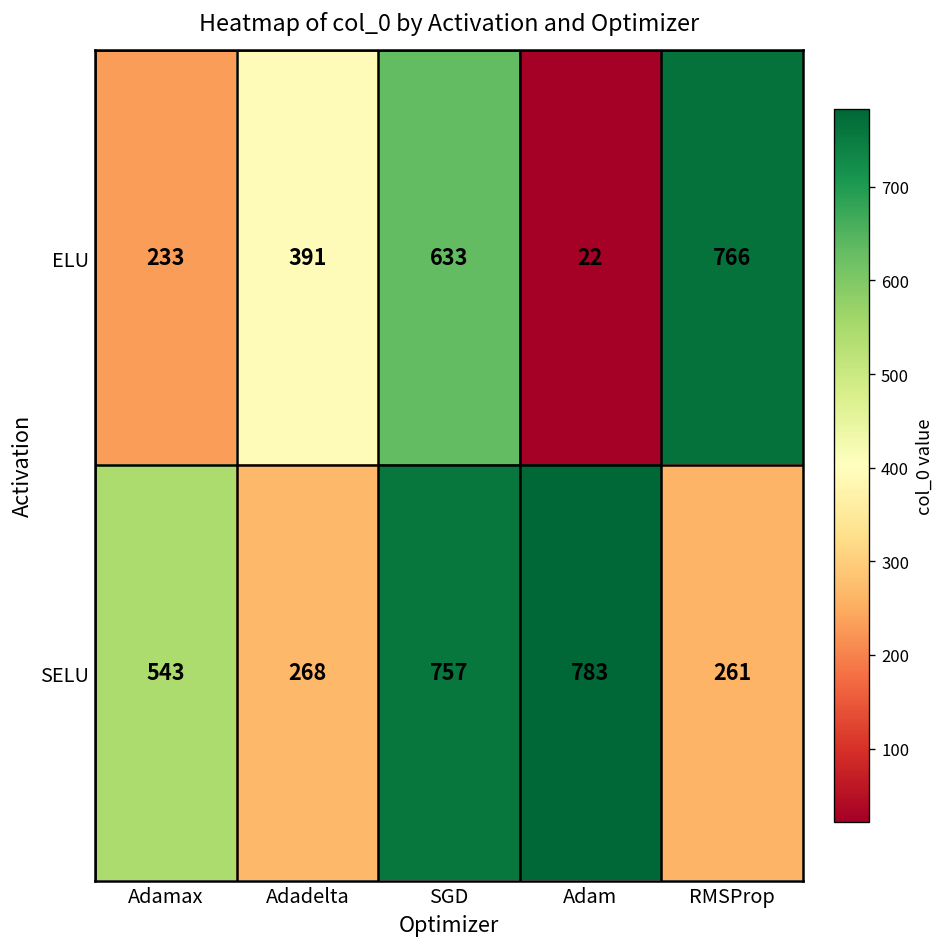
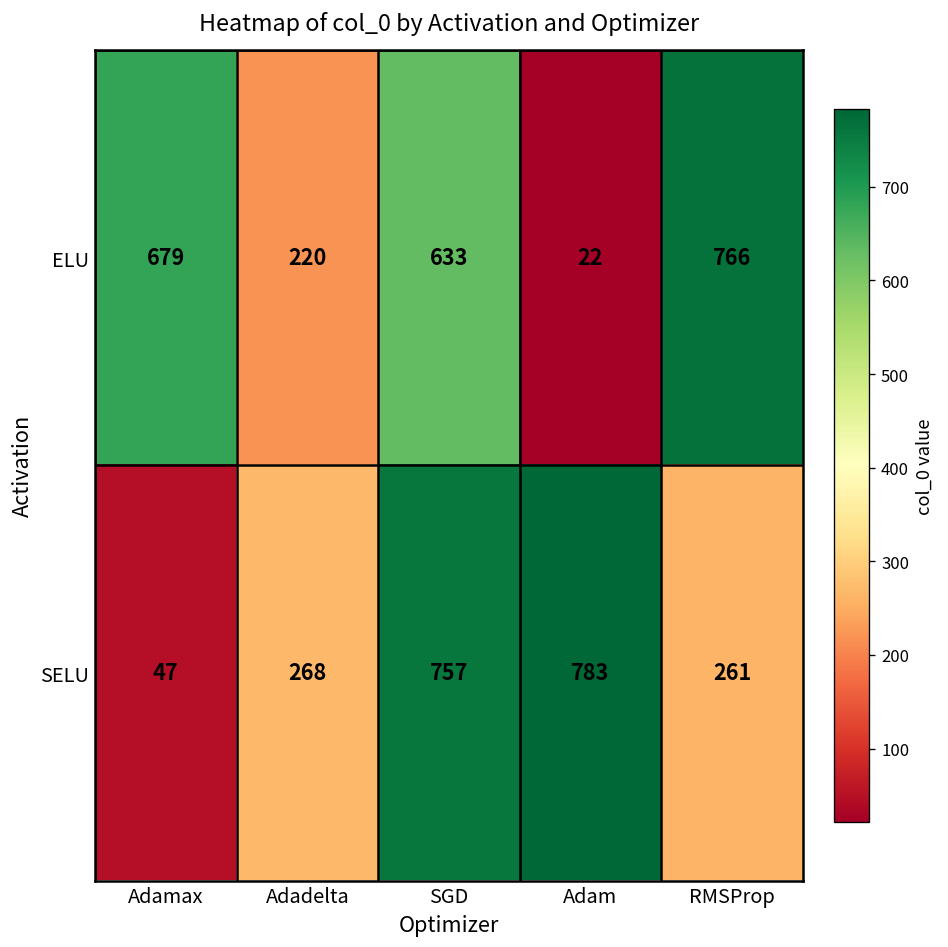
  {
    "ELU": {
-     "Adamax": 233,
-     "Adadelta": 391,
+     "Adamax": 679,
+     "Adadelta": 220,
      "SGD": 633,
      "Adam": 22,
      "RMSProp": 766
    },
    "SELU": {
-     "Adamax": 543,
+     "Adamax": 47,
      "Adadelta": 268,
      "SGD": 757,
      "Adam": 783,
      "RMSProp": 261
    }
  }
